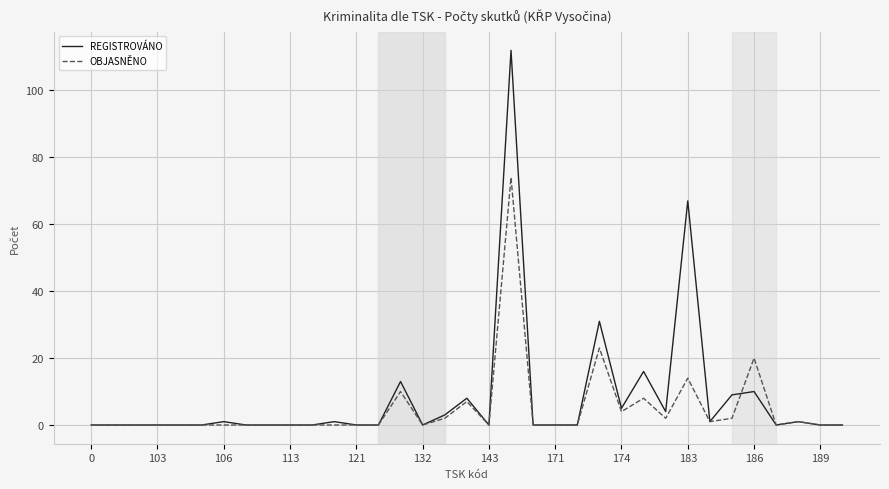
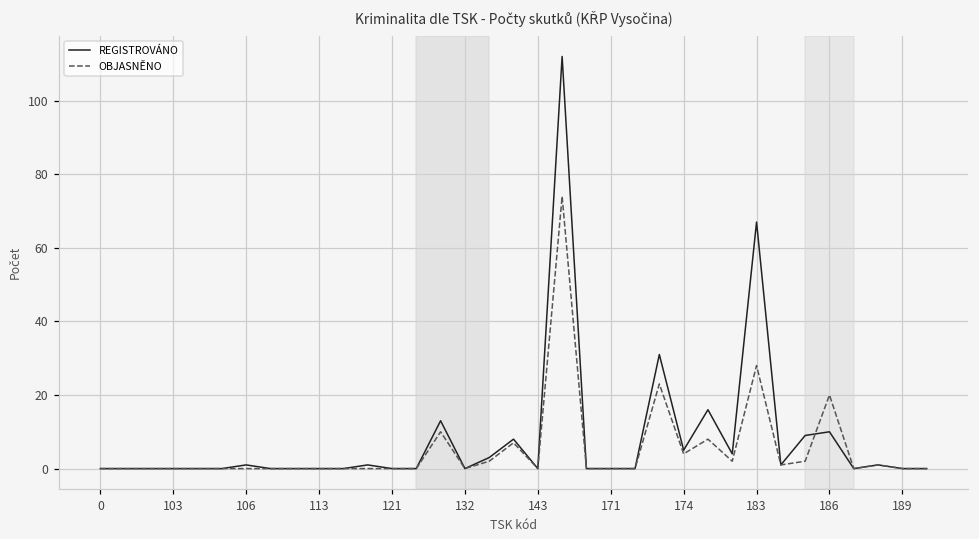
  {
    "REGISTROVÁNO": {
      "106": 1,
      "174": 5,
      "183": 67,
      "186": 10
    },
    "OBJASNĚNO": {
      "106": 0,
      "174": 4,
-     "183": 14,
+     "183": 28,
      "186": 20
    }
  }
